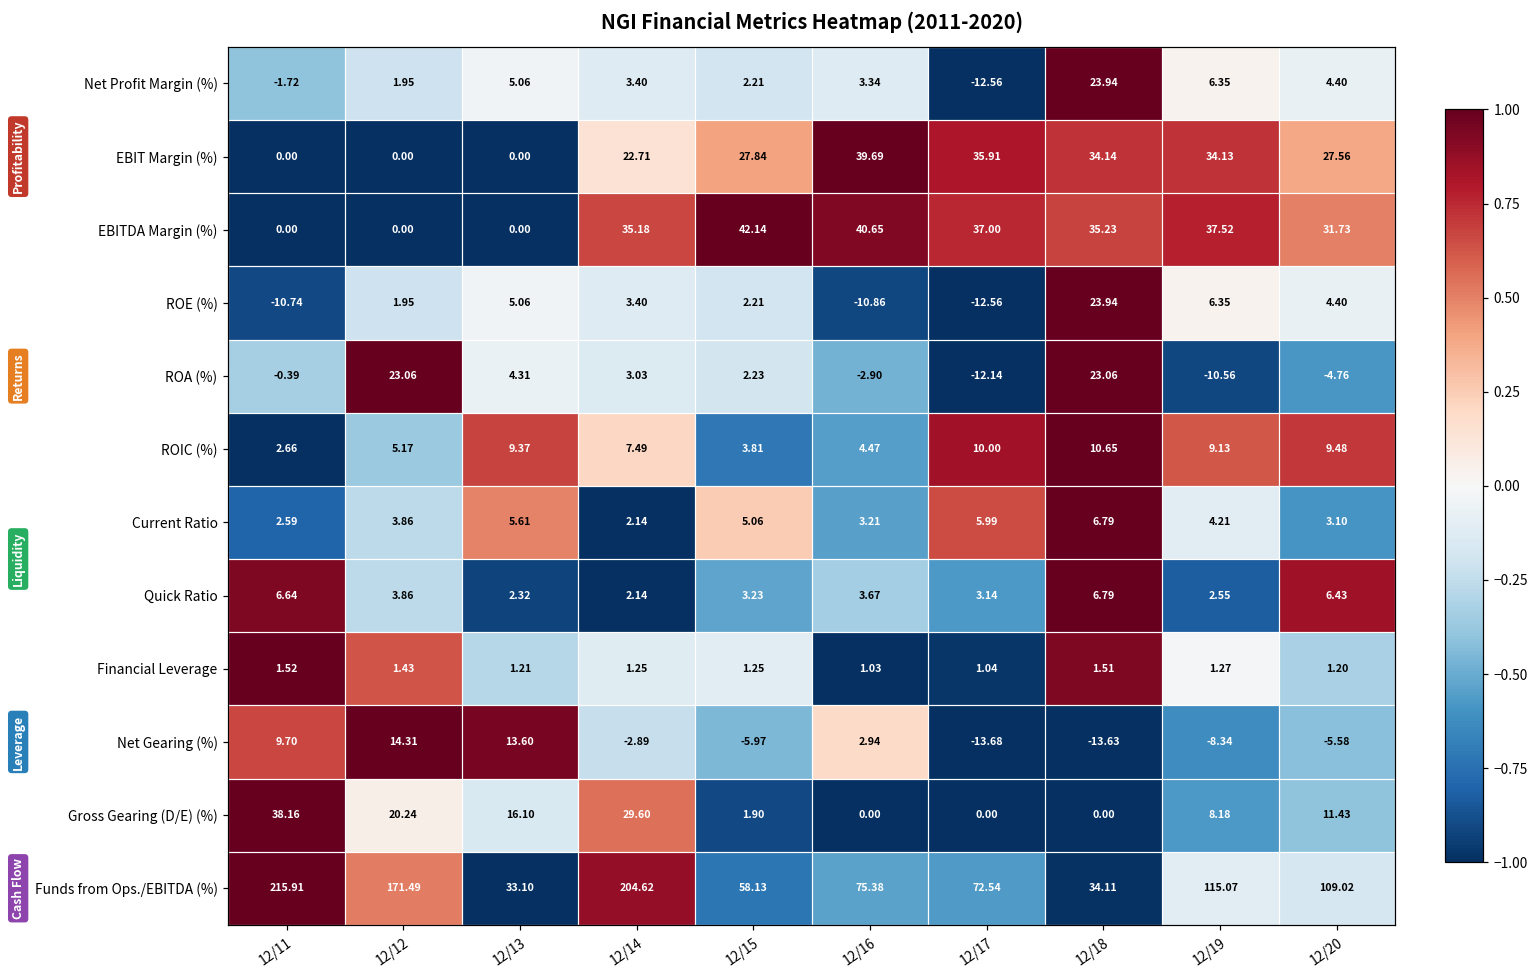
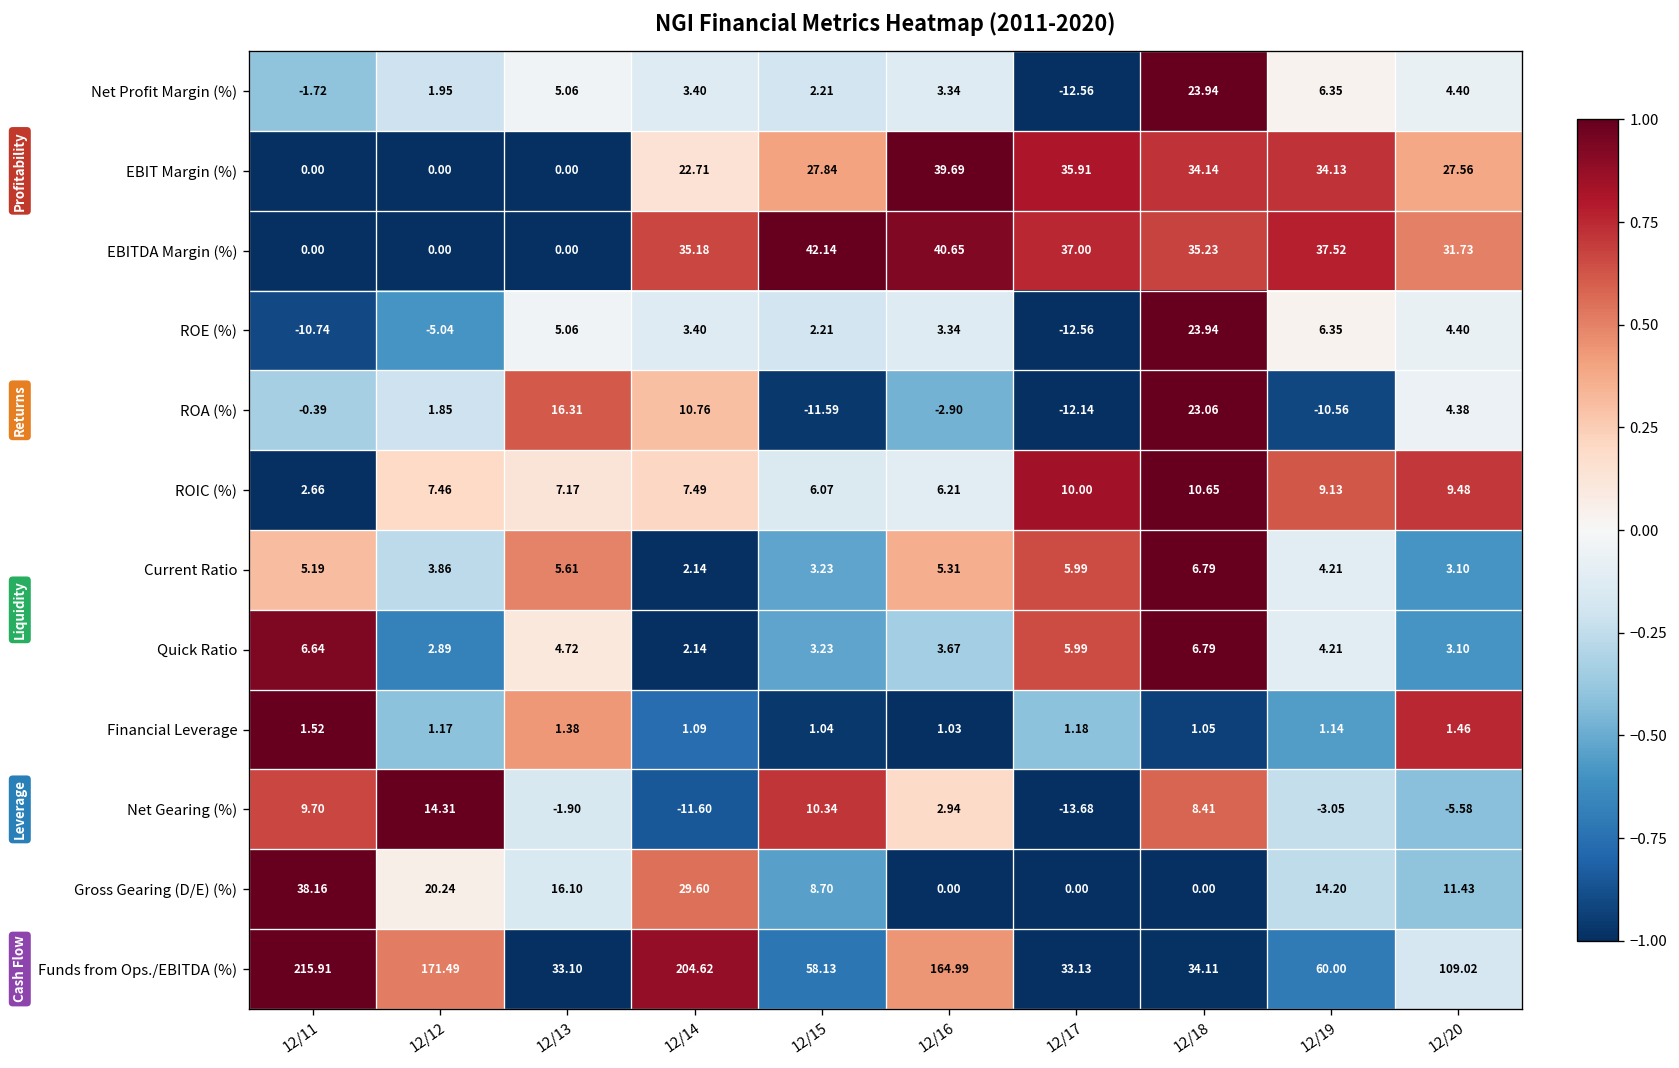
  {
    "Net Profit Margin (%)": {
      "12/11": -1.72,
      "12/12": 1.95,
      "12/13": 5.06,
      "12/14": 3.40,
      "12/15": 2.21,
      "12/16": 3.34,
      "12/17": -12.56,
      "12/18": 23.94,
      "12/19": 6.35,
      "12/20": 4.40
    },
    "EBIT Margin (%)": {
      "12/11": 0.00,
      "12/12": 0.00,
      "12/13": 0.00,
      "12/14": 22.71,
      "12/15": 27.84,
      "12/16": 39.69,
      "12/17": 35.91,
      "12/18": 34.14,
      "12/19": 34.13,
      "12/20": 27.56
    },
    "EBITDA Margin (%)": {
      "12/11": 0.00,
      "12/12": 0.00,
      "12/13": 0.00,
      "12/14": 35.18,
      "12/15": 42.14,
      "12/16": 40.65,
      "12/17": 37.00,
      "12/18": 35.23,
      "12/19": 37.52,
      "12/20": 31.73
    },
    "ROE (%)": {
      "12/11": -10.74,
-     "12/12": 1.95,
+     "12/12": -5.04,
      "12/13": 5.06,
      "12/14": 3.40,
      "12/15": 2.21,
-     "12/16": -10.86,
+     "12/16": 3.34,
      "12/17": -12.56,
      "12/18": 23.94,
      "12/19": 6.35,
      "12/20": 4.40
    },
    "ROA (%)": {
      "12/11": -0.39,
-     "12/12": 23.06,
-     "12/13": 4.31,
-     "12/14": 3.03,
-     "12/15": 2.23,
+     "12/12": 1.85,
+     "12/13": 16.31,
+     "12/14": 10.76,
+     "12/15": -11.59,
      "12/16": -2.90,
      "12/17": -12.14,
      "12/18": 23.06,
      "12/19": -10.56,
-     "12/20": -4.76
+     "12/20": 4.38
    },
    "ROIC (%)": {
      "12/11": 2.66,
-     "12/12": 5.17,
-     "12/13": 9.37,
+     "12/12": 7.46,
+     "12/13": 7.17,
      "12/14": 7.49,
-     "12/15": 3.81,
-     "12/16": 4.47,
+     "12/15": 6.07,
+     "12/16": 6.21,
      "12/17": 10.00,
      "12/18": 10.65,
      "12/19": 9.13,
      "12/20": 9.48
    },
    "Current Ratio": {
-     "12/11": 2.59,
+     "12/11": 5.19,
      "12/12": 3.86,
      "12/13": 5.61,
      "12/14": 2.14,
-     "12/15": 5.06,
-     "12/16": 3.21,
+     "12/15": 3.23,
+     "12/16": 5.31,
      "12/17": 5.99,
      "12/18": 6.79,
      "12/19": 4.21,
      "12/20": 3.10
    },
    "Quick Ratio": {
      "12/11": 6.64,
-     "12/12": 3.86,
-     "12/13": 2.32,
+     "12/12": 2.89,
+     "12/13": 4.72,
      "12/14": 2.14,
      "12/15": 3.23,
      "12/16": 3.67,
-     "12/17": 3.14,
+     "12/17": 5.99,
      "12/18": 6.79,
-     "12/19": 2.55,
-     "12/20": 6.43
+     "12/19": 4.21,
+     "12/20": 3.10
    },
    "Financial Leverage": {
      "12/11": 1.52,
-     "12/12": 1.43,
-     "12/13": 1.21,
-     "12/14": 1.25,
-     "12/15": 1.25,
+     "12/12": 1.17,
+     "12/13": 1.38,
+     "12/14": 1.09,
+     "12/15": 1.04,
      "12/16": 1.03,
-     "12/17": 1.04,
-     "12/18": 1.51,
-     "12/19": 1.27,
-     "12/20": 1.20
+     "12/17": 1.18,
+     "12/18": 1.05,
+     "12/19": 1.14,
+     "12/20": 1.46
    },
    "Net Gearing (%)": {
      "12/11": 9.70,
      "12/12": 14.31,
-     "12/13": 13.60,
-     "12/14": -2.89,
-     "12/15": -5.97,
+     "12/13": -1.90,
+     "12/14": -11.60,
+     "12/15": 10.34,
      "12/16": 2.94,
      "12/17": -13.68,
-     "12/18": -13.63,
-     "12/19": -8.34,
+     "12/18": 8.41,
+     "12/19": -3.05,
      "12/20": -5.58
    },
    "Gross Gearing (D/E) (%)": {
      "12/11": 38.16,
      "12/12": 20.24,
      "12/13": 16.10,
      "12/14": 29.60,
-     "12/15": 1.90,
+     "12/15": 8.70,
      "12/16": 0.00,
      "12/17": 0.00,
      "12/18": 0.00,
-     "12/19": 8.18,
+     "12/19": 14.20,
      "12/20": 11.43
    },
    "Funds from Ops./EBITDA (%)": {
      "12/11": 215.91,
      "12/12": 171.49,
      "12/13": 33.10,
      "12/14": 204.62,
      "12/15": 58.13,
-     "12/16": 75.38,
-     "12/17": 72.54,
+     "12/16": 164.99,
+     "12/17": 33.13,
      "12/18": 34.11,
-     "12/19": 115.07,
+     "12/19": 60.00,
      "12/20": 109.02
    }
  }
